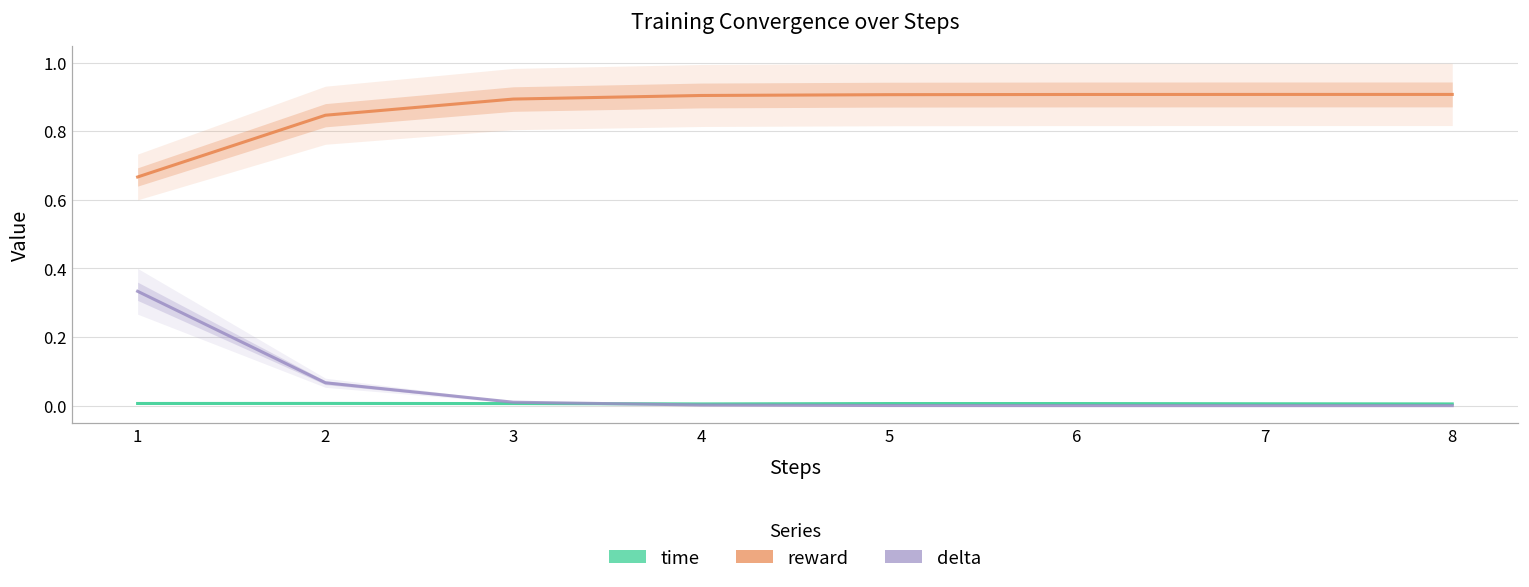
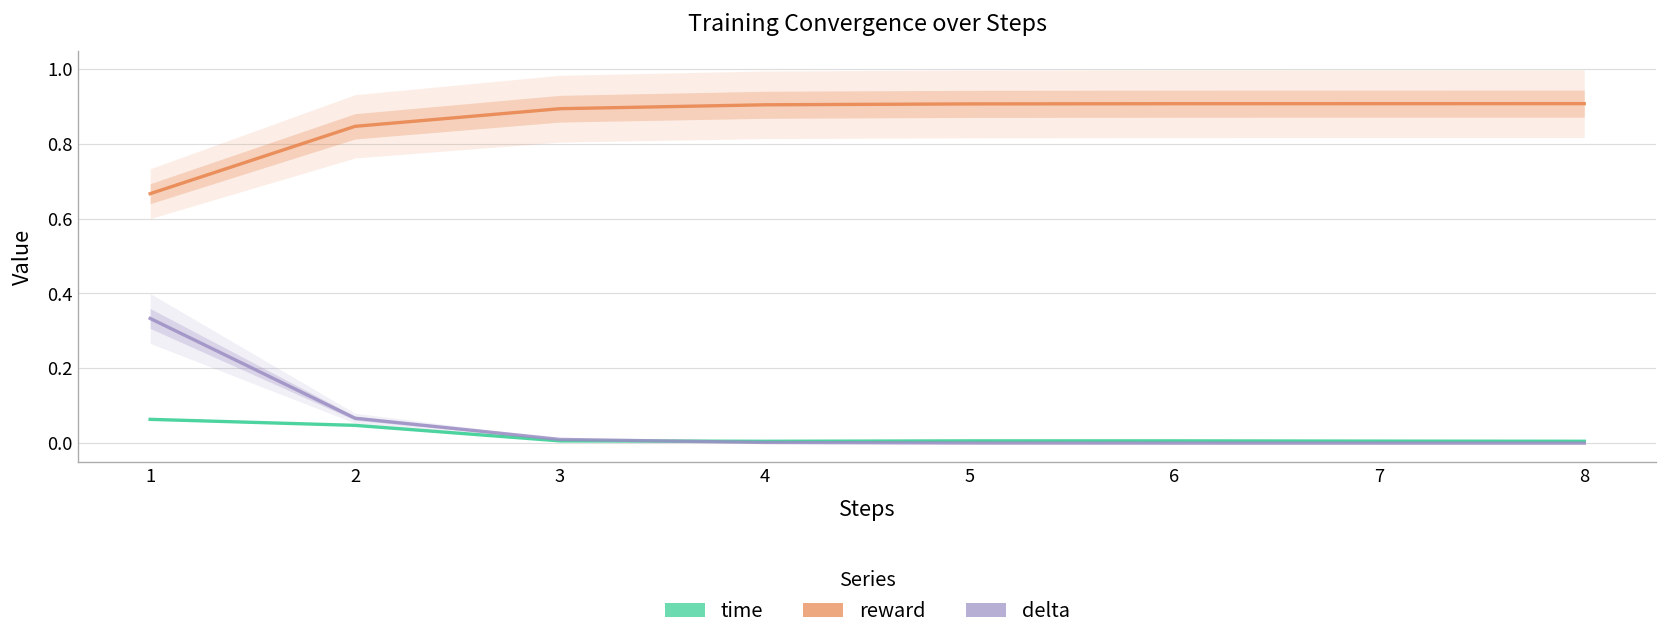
  {
    "time": {
-     "1": 0.01,
-     "2": 0.01
+     "1": 0.06,
+     "2": 0.05
    }
  }
